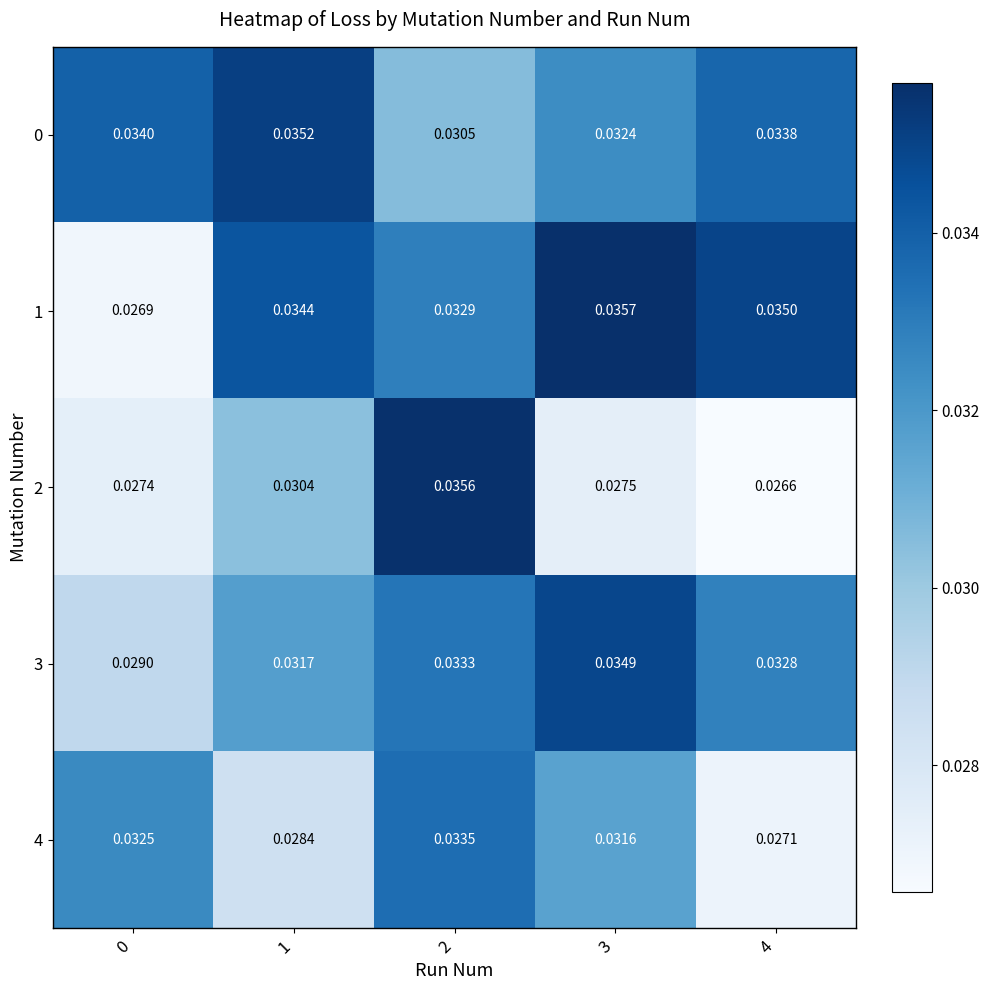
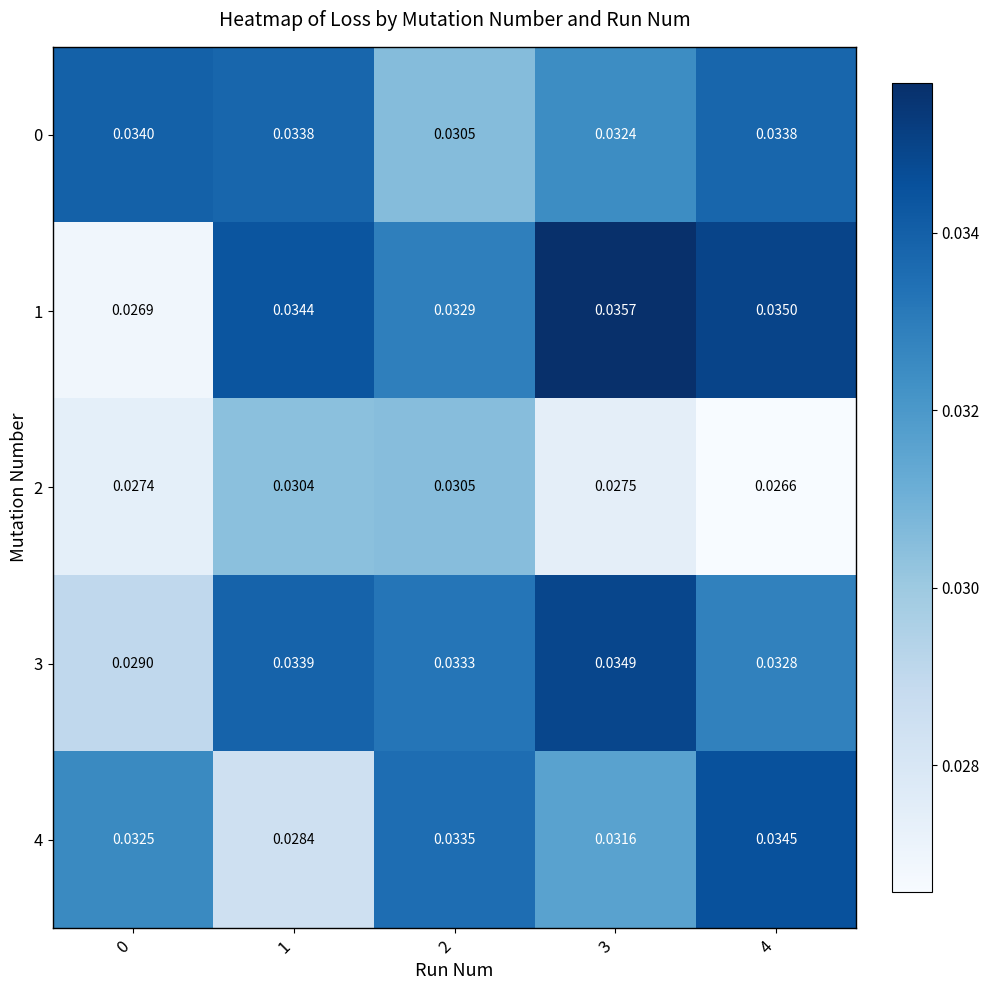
  {
    "0": {
      "0": 0.0340,
-     "1": 0.0352,
+     "1": 0.0338,
      "2": 0.0305,
      "3": 0.0324,
      "4": 0.0338
    },
    "1": {
      "0": 0.0269,
      "1": 0.0344,
      "2": 0.0329,
      "3": 0.0357,
      "4": 0.0350
    },
    "2": {
      "0": 0.0274,
      "1": 0.0304,
-     "2": 0.0356,
+     "2": 0.0305,
      "3": 0.0275,
      "4": 0.0266
    },
    "3": {
      "0": 0.0290,
-     "1": 0.0317,
+     "1": 0.0339,
      "2": 0.0333,
      "3": 0.0349,
      "4": 0.0328
    },
    "4": {
      "0": 0.0325,
      "1": 0.0284,
      "2": 0.0335,
      "3": 0.0316,
-     "4": 0.0271
+     "4": 0.0345
    }
  }
